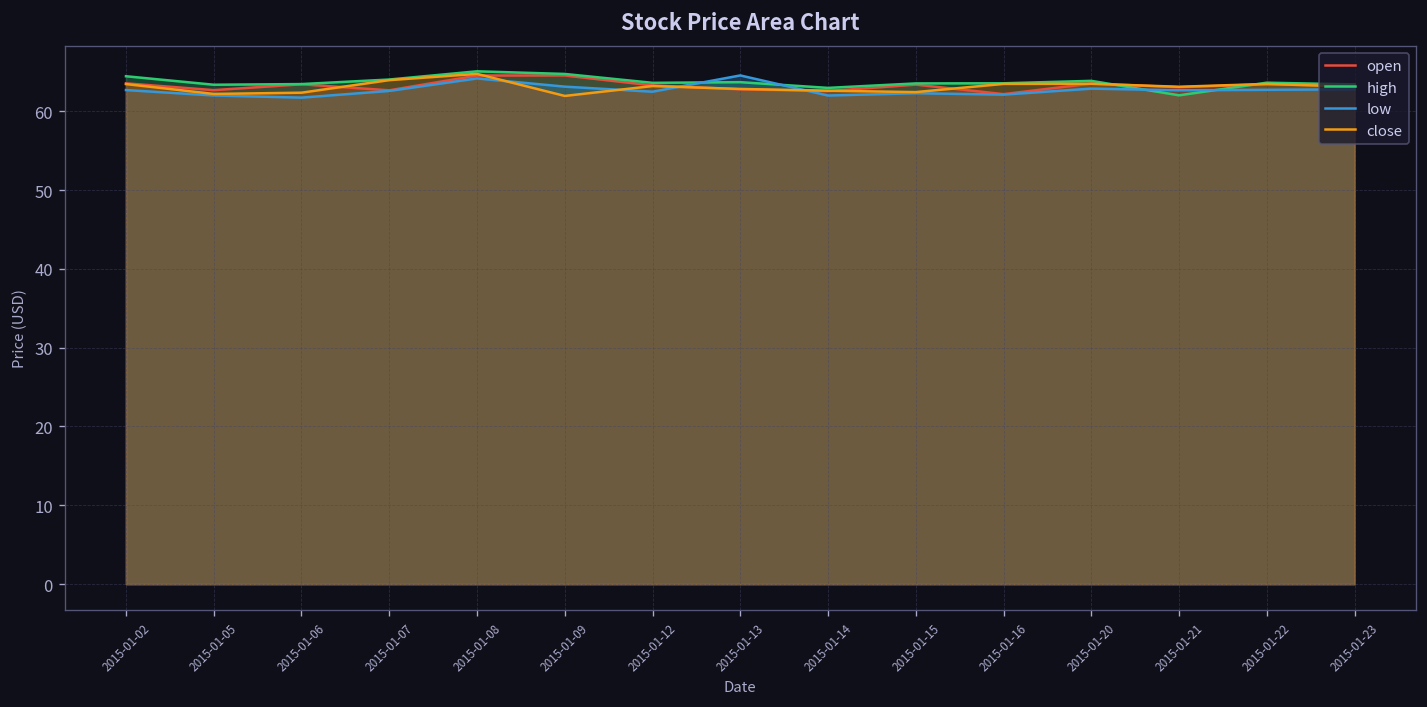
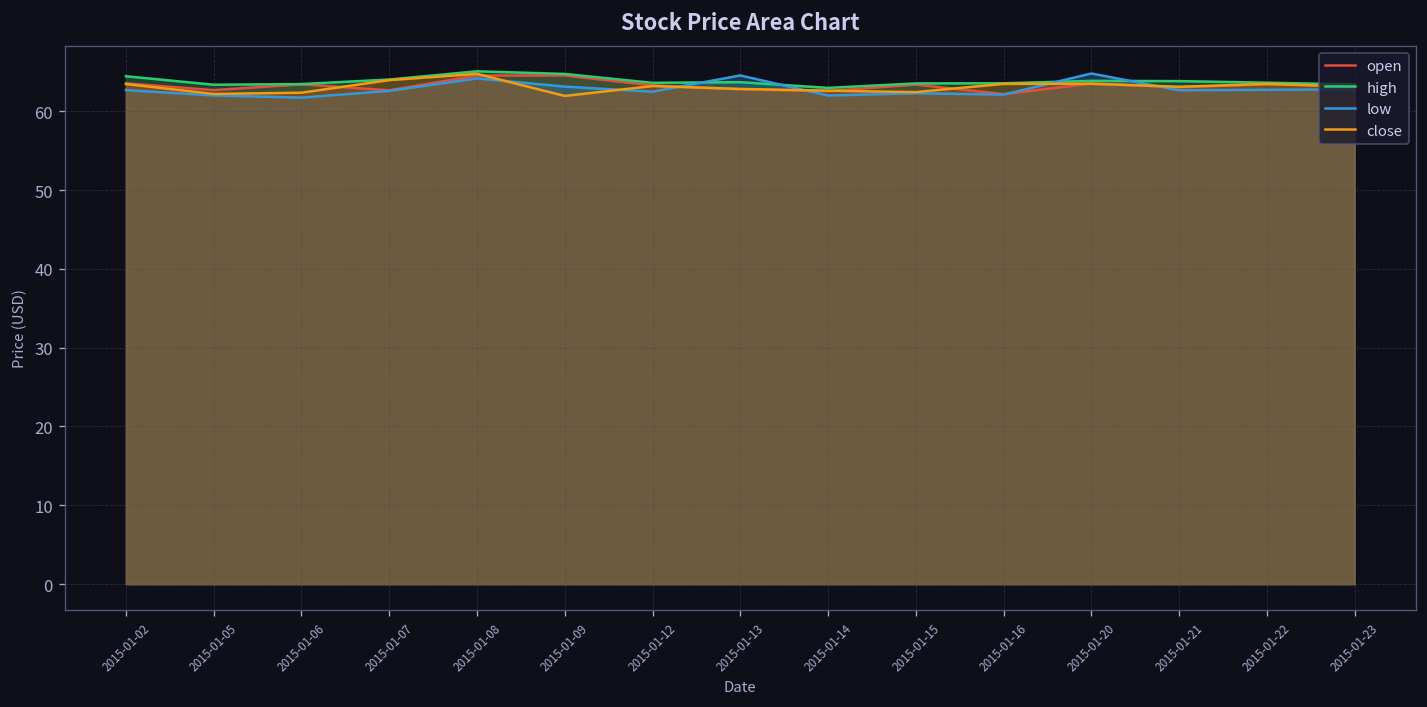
  {
    "open": {
      "2015-01-05": 63
    },
    "high": {
      "2015-01-02": 64,
      "2015-01-05": 63,
      "2015-01-13": 64,
-     "2015-01-21": 62
+     "2015-01-21": 64
    },
    "low": {
      "2015-01-02": 63,
      "2015-01-06": 62,
      "2015-01-09": 63,
      "2015-01-12": 62,
      "2015-01-13": 65,
      "2015-01-14": 62,
-     "2015-01-20": 63,
+     "2015-01-20": 65,
      "2015-01-22": 63
    },
    "close": {
      "2015-01-06": 62,
      "2015-01-09": 62
    }
  }
